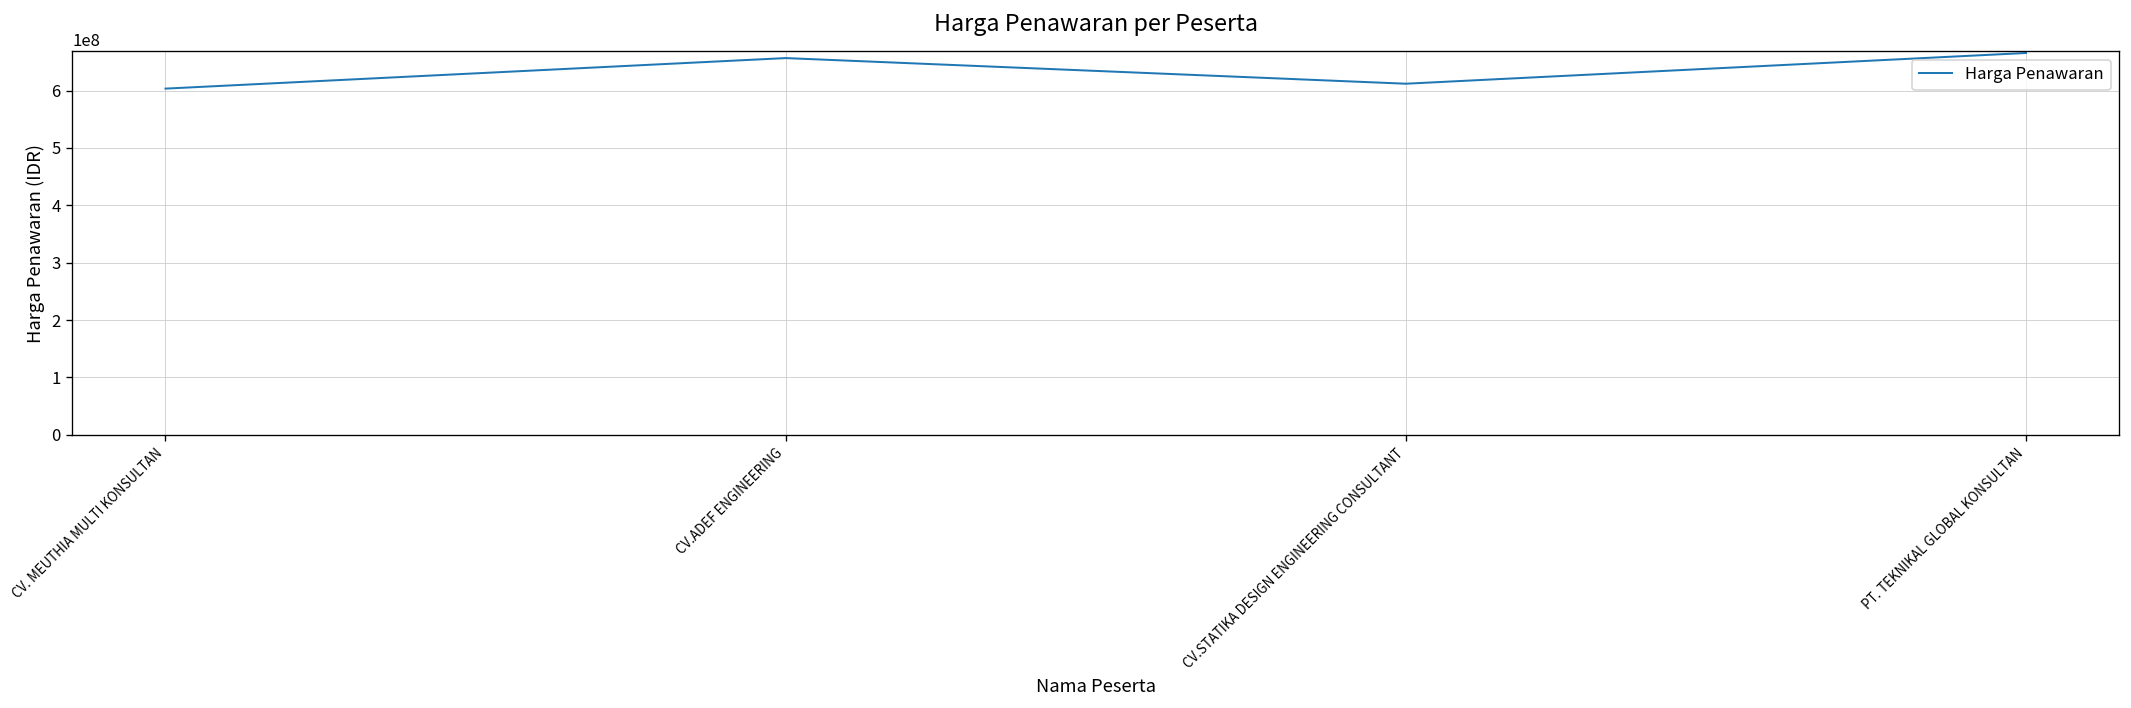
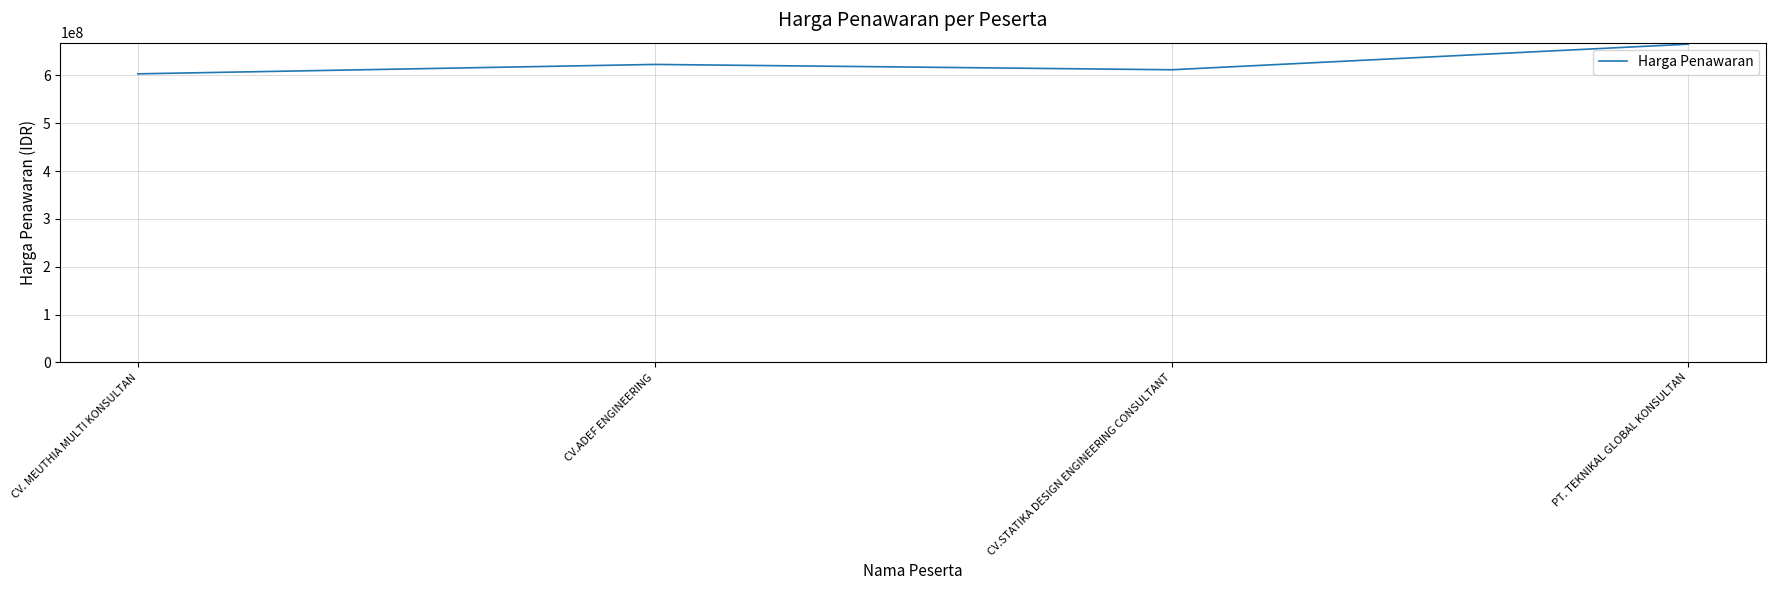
  {
    "CV. MEUTHIA MULTI KONSULTAN": 600000000,
-   "CV.ADEF ENGINEERING": 660000000,
+   "CV.ADEF ENGINEERING": 620000000,
    "CV.STATIKA DESIGN ENGINEERING CONSULTANT": 610000000,
    "PT. TEKNIKAL GLOBAL KONSULTAN": 670000000
  }
